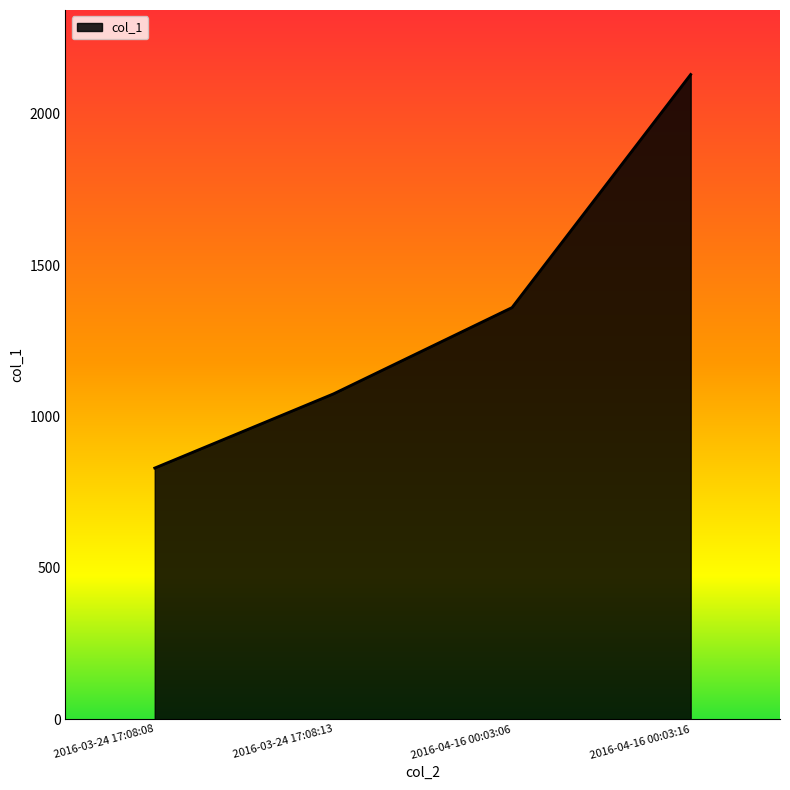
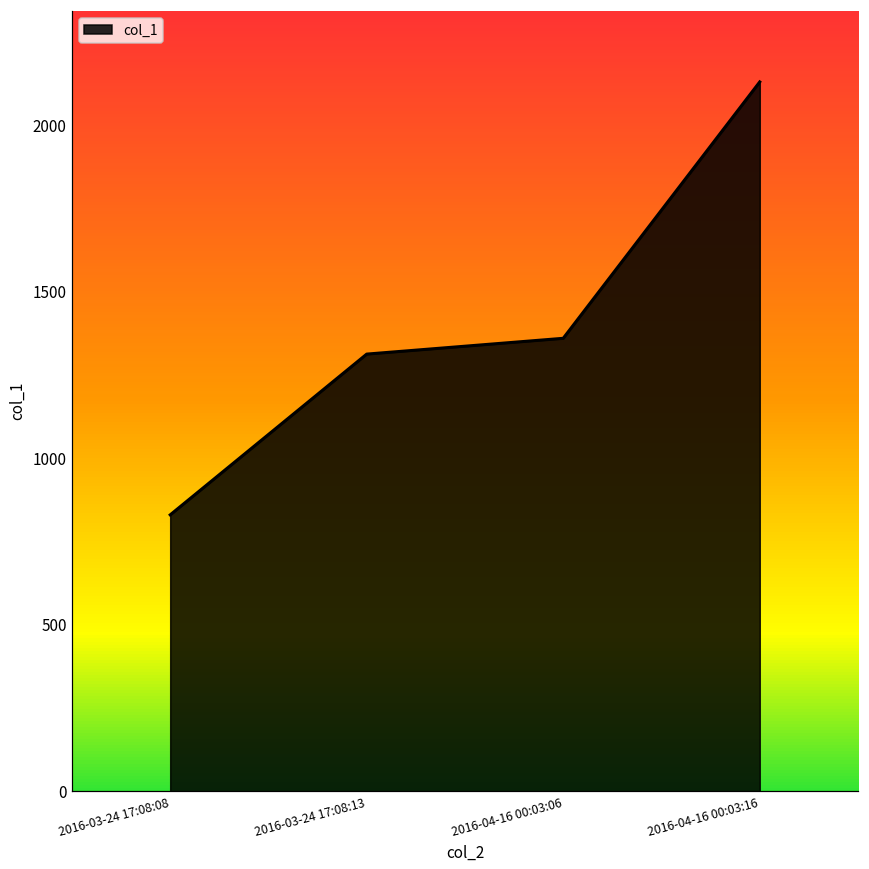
  {
    "2016-03-24 17:08:08": 830,
-   "2016-03-24 17:08:13": 1070,
+   "2016-03-24 17:08:13": 1310,
    "2016-04-16 00:03:06": 1360,
    "2016-04-16 00:03:16": 2130
  }
